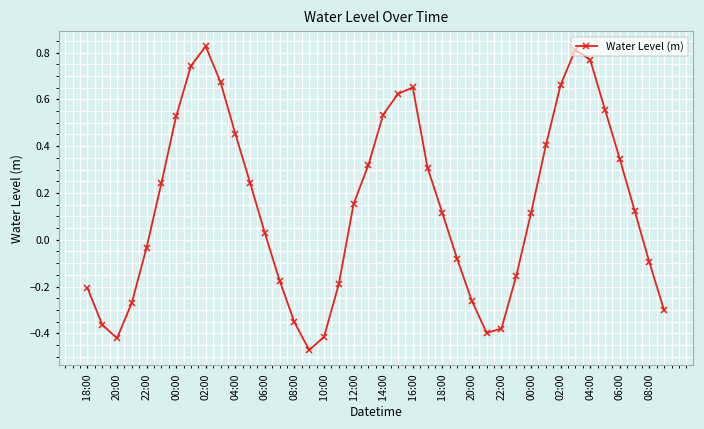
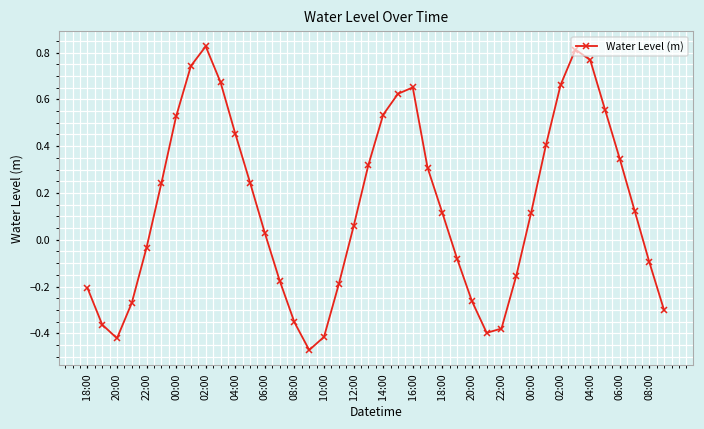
  {
    "10:00": -0.42,
-   "12:00": 0.15,
+   "12:00": 0.06,
    "14:00": 0.53,
    "16:00": 0.65
  }
